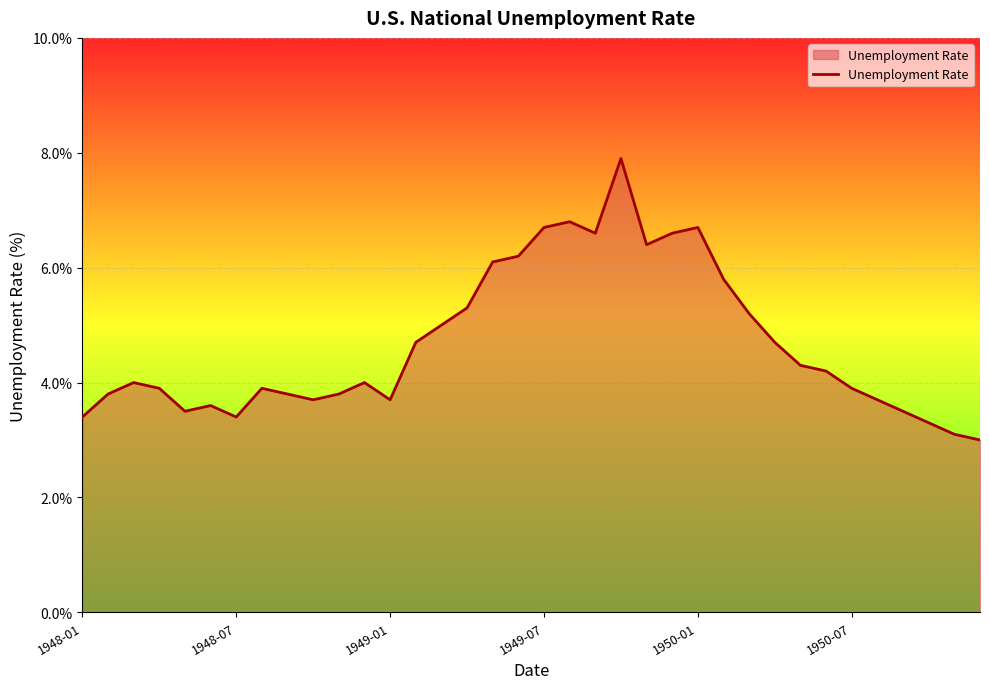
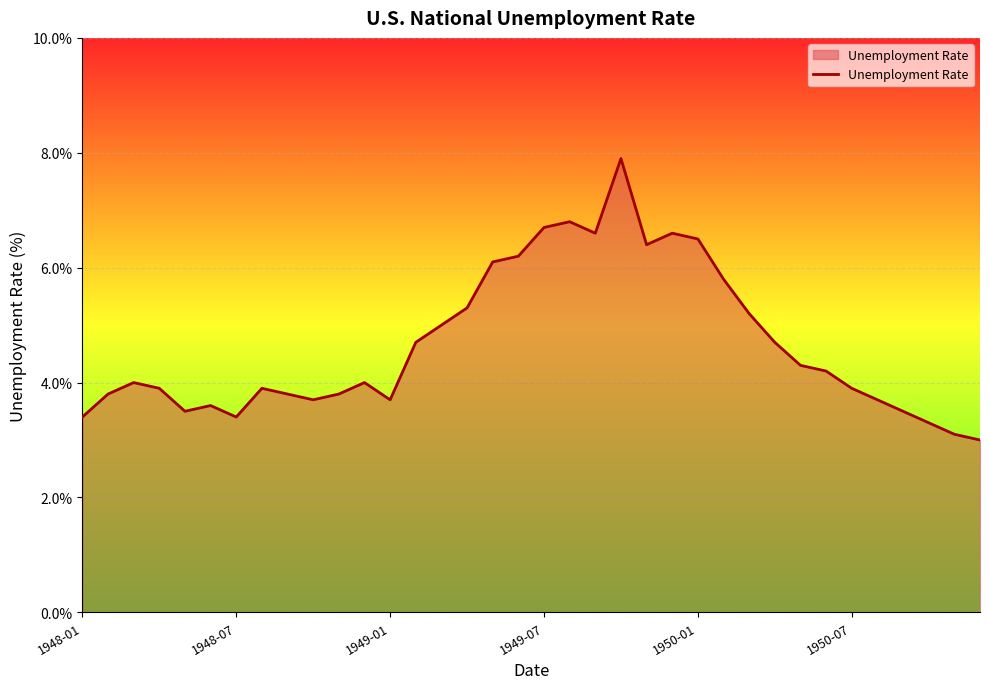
  {
    "1948-01": "3.4%",
    "1948-07": "3.4%",
    "1949-01": "3.7%",
    "1949-07": "6.7%",
-   "1950-01": "6.7%",
+   "1950-01": "6.5%",
    "1950-07": "3.9%"
  }
